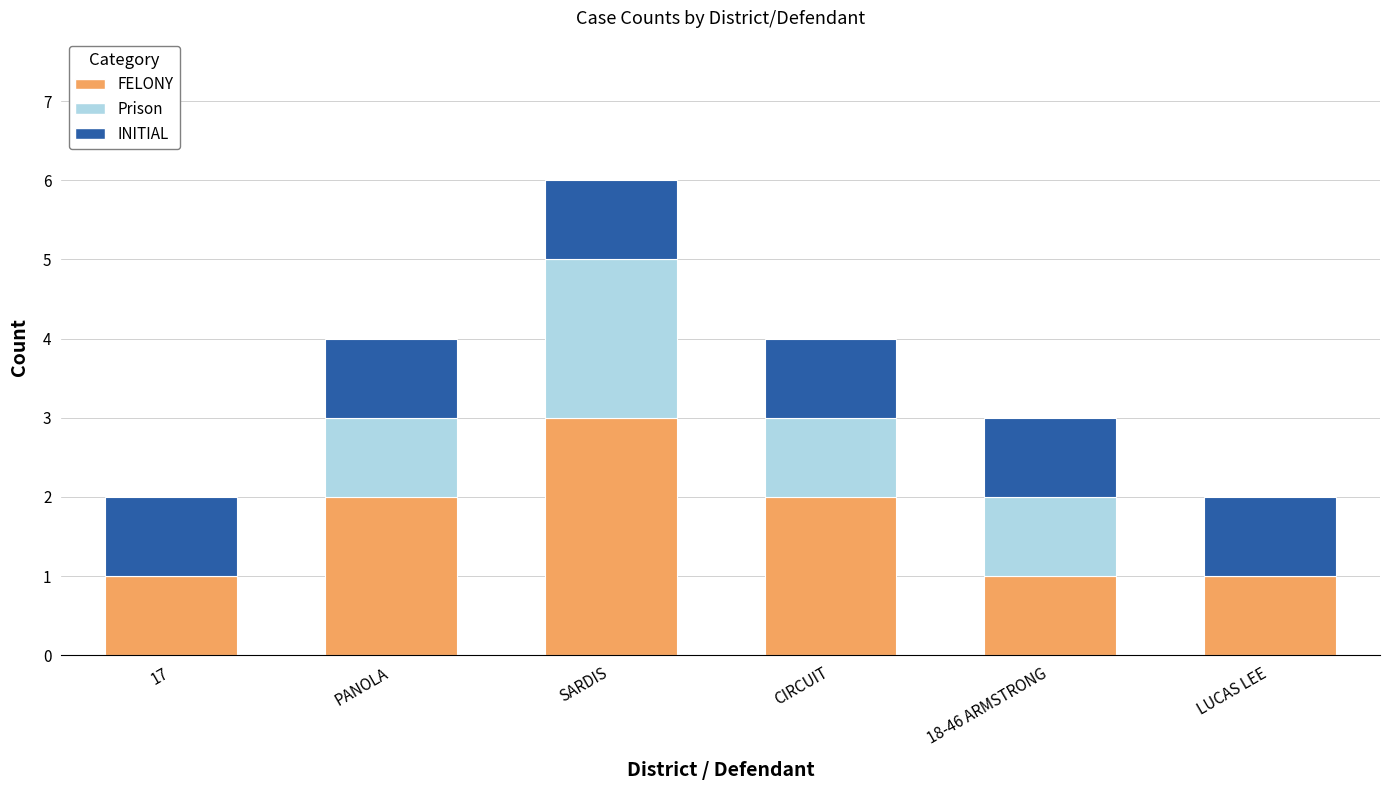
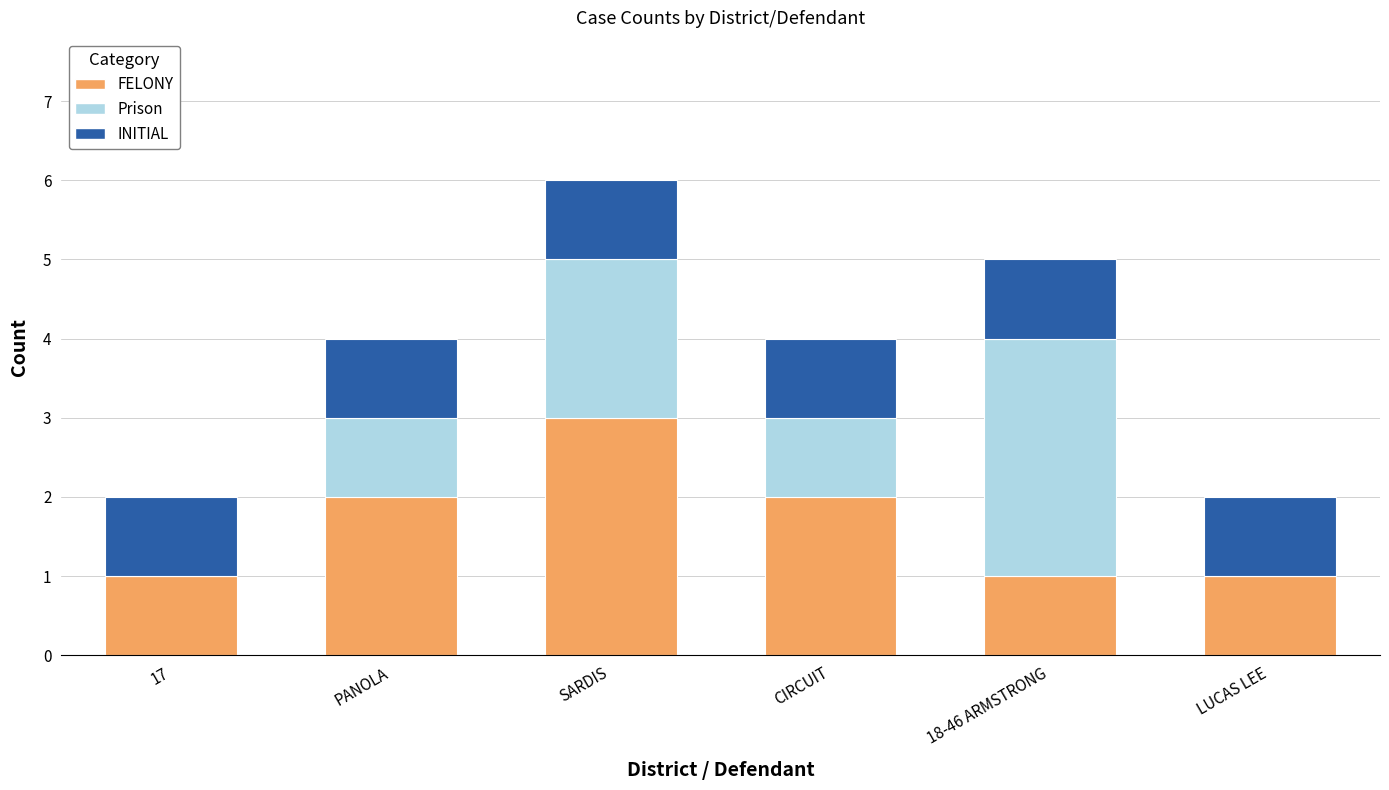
  {
    "FELONY": {
      "17": 1,
      "PANOLA": 2,
      "SARDIS": 3,
      "CIRCUIT": 2,
      "18-46 ARMSTRONG": 1,
      "LUCAS LEE": 1
    },
    "Prison": {
      "17": 0,
      "PANOLA": 1,
      "SARDIS": 2,
      "CIRCUIT": 1,
-     "18-46 ARMSTRONG": 1,
+     "18-46 ARMSTRONG": 3,
      "LUCAS LEE": 0
    },
    "INITIAL": {
      "17": 1,
      "PANOLA": 1,
      "SARDIS": 1,
      "CIRCUIT": 1,
      "18-46 ARMSTRONG": 1,
      "LUCAS LEE": 1
    }
  }
